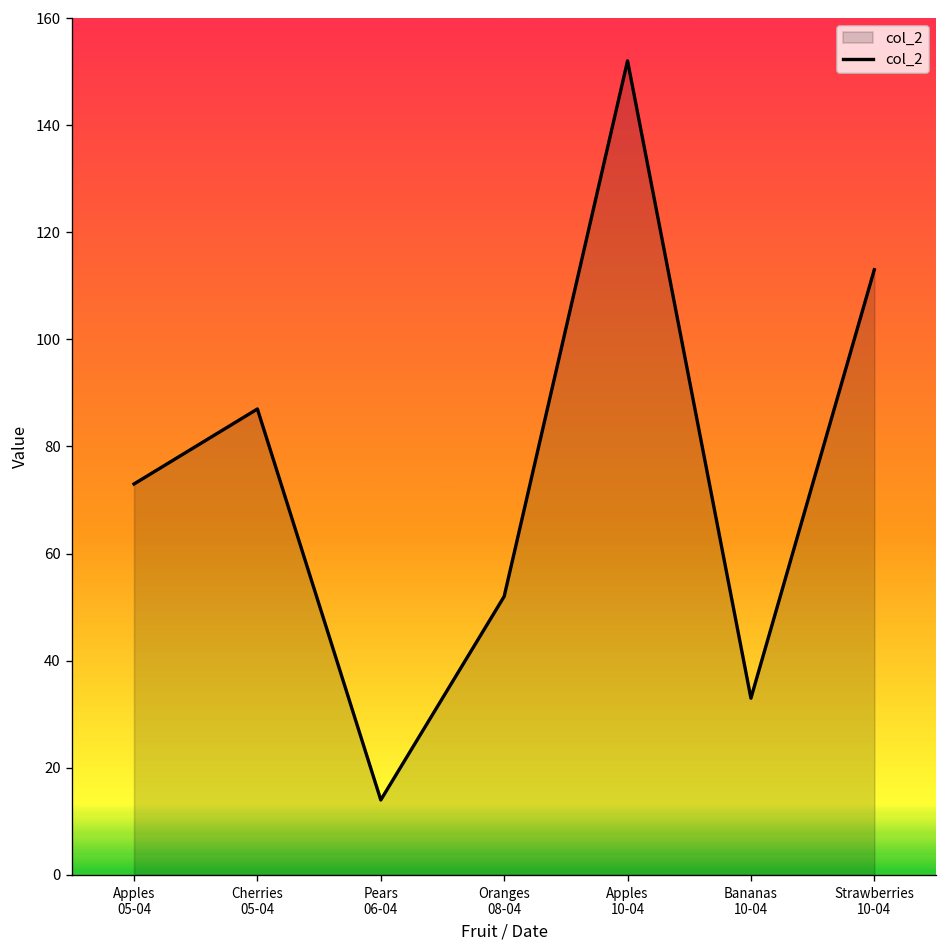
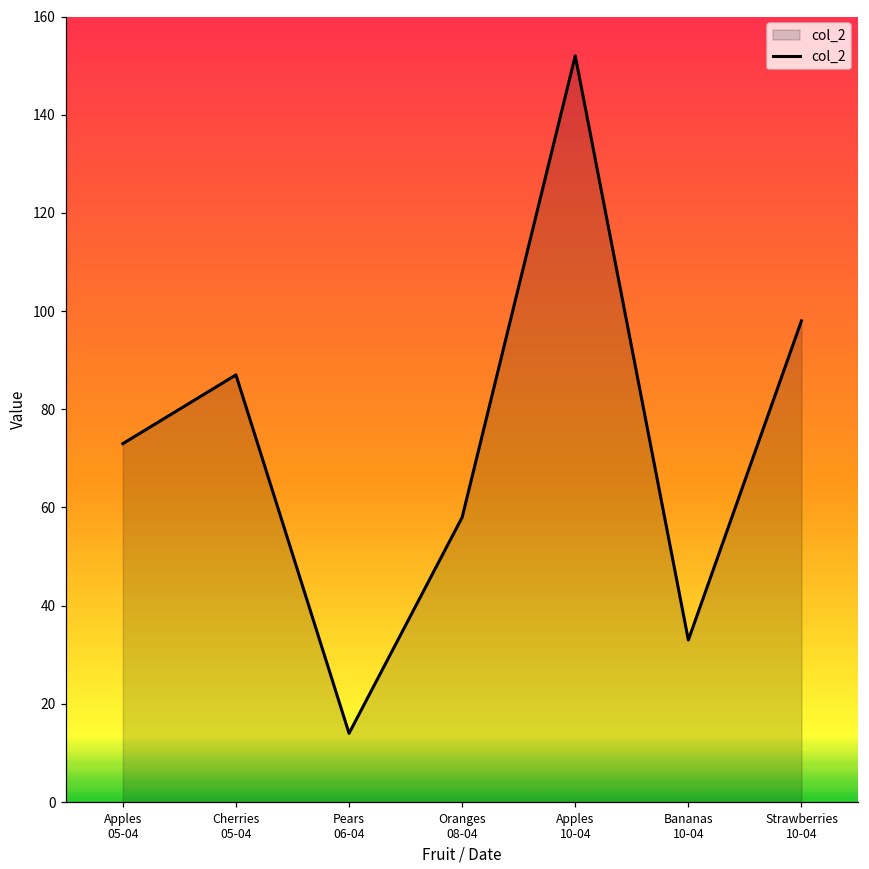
  {
    "Apples 05-04": 73,
    "Cherries 05-04": 87,
    "Pears 06-04": 14,
-   "Oranges 08-04": 52,
+   "Oranges 08-04": 58,
    "Apples 10-04": 152,
    "Bananas 10-04": 33,
-   "Strawberries 10-04": 113
+   "Strawberries 10-04": 98
  }
